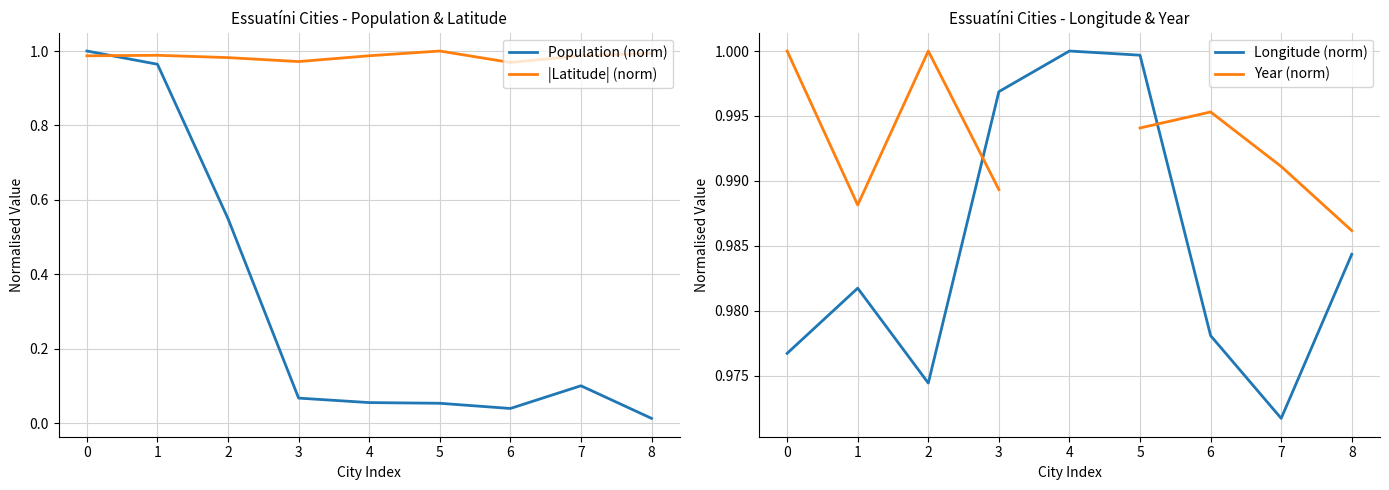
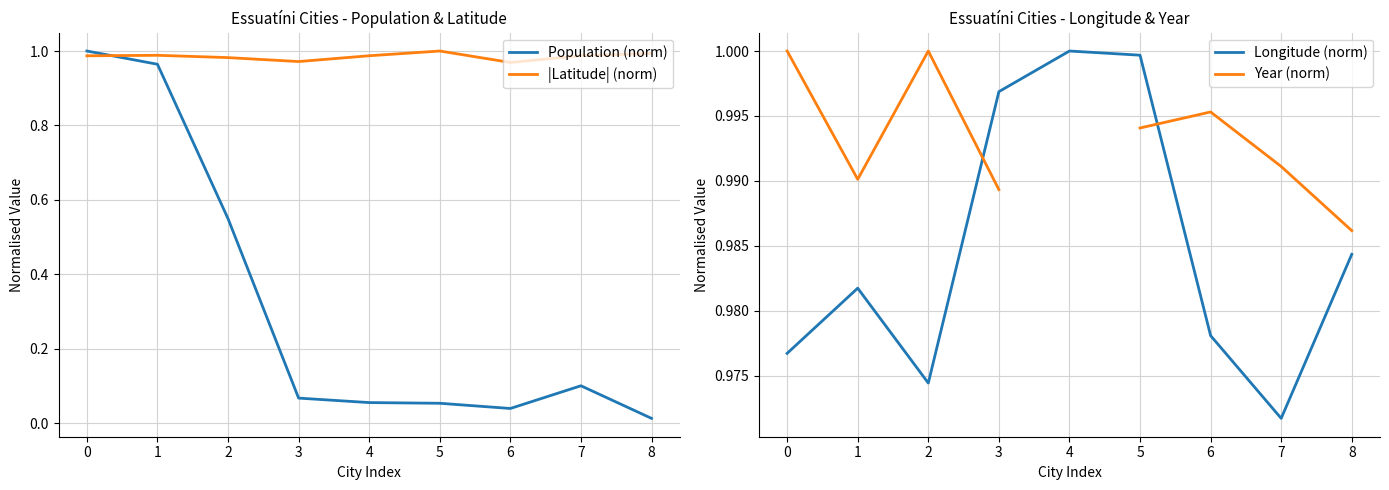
  {
    "Essuatíni Cities - Population & Latitude": {
      "Population (norm)": {
        "0": 1.00,
        "1": 0.96,
        "2": 0.55,
        "3": 0.07,
        "4": 0.06,
        "5": 0.05,
        "6": 0.04,
        "7": 0.10,
        "8": 0.01
      },
      "|Latitude| (norm)": {
        "0": 0.99,
        "1": 0.99,
        "2": 0.98,
        "3": 0.97,
        "4": 0.99,
        "5": 1.00
      }
    },
    "Essuatíni Cities - Longitude & Year": {
      "Longitude (norm)": {
        "0": 0.9767,
        "1": 0.9817,
        "2": 0.9744,
        "3": 0.9969,
        "4": 1.0000,
        "5": 0.9997,
        "6": 0.9781,
        "7": 0.9717,
        "8": 0.9844
      },
      "Year (norm)": {
        "0": 1.0000,
-       "1": 0.9881,
+       "1": 0.9901,
        "2": 1.0000,
        "3": 0.9893,
        "5": 0.9941,
        "6": 0.9953,
        "7": 0.9911,
        "8": 0.9862
      }
    }
  }
